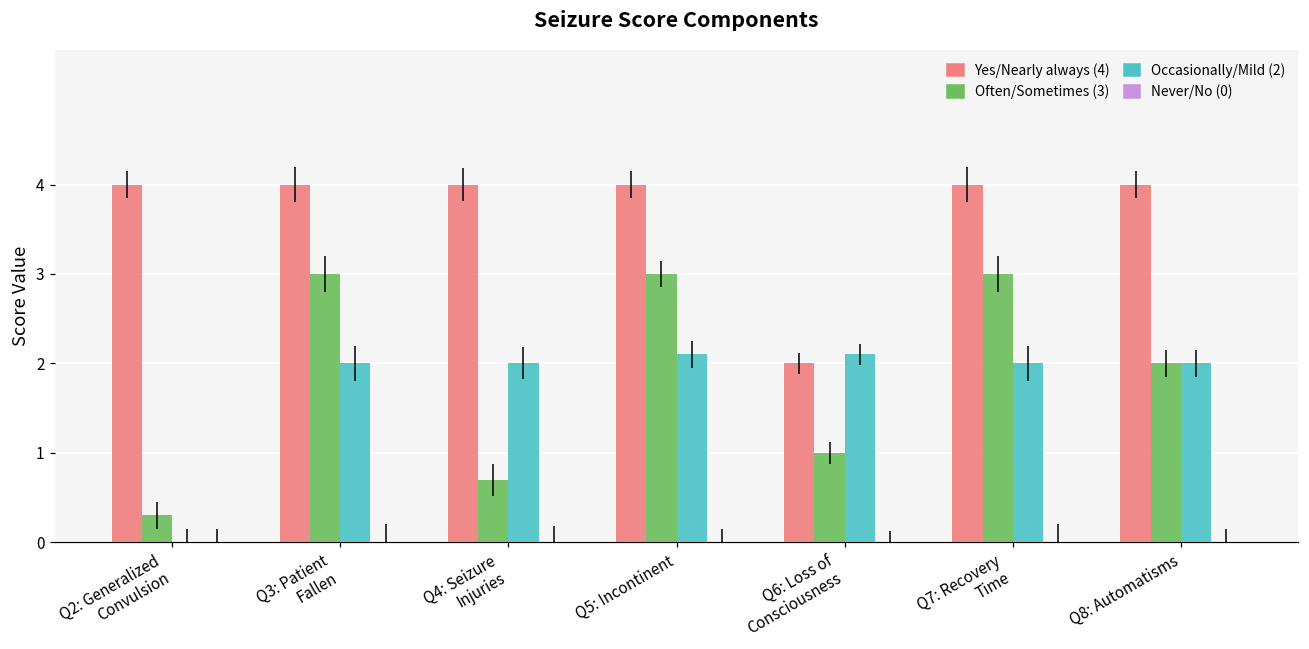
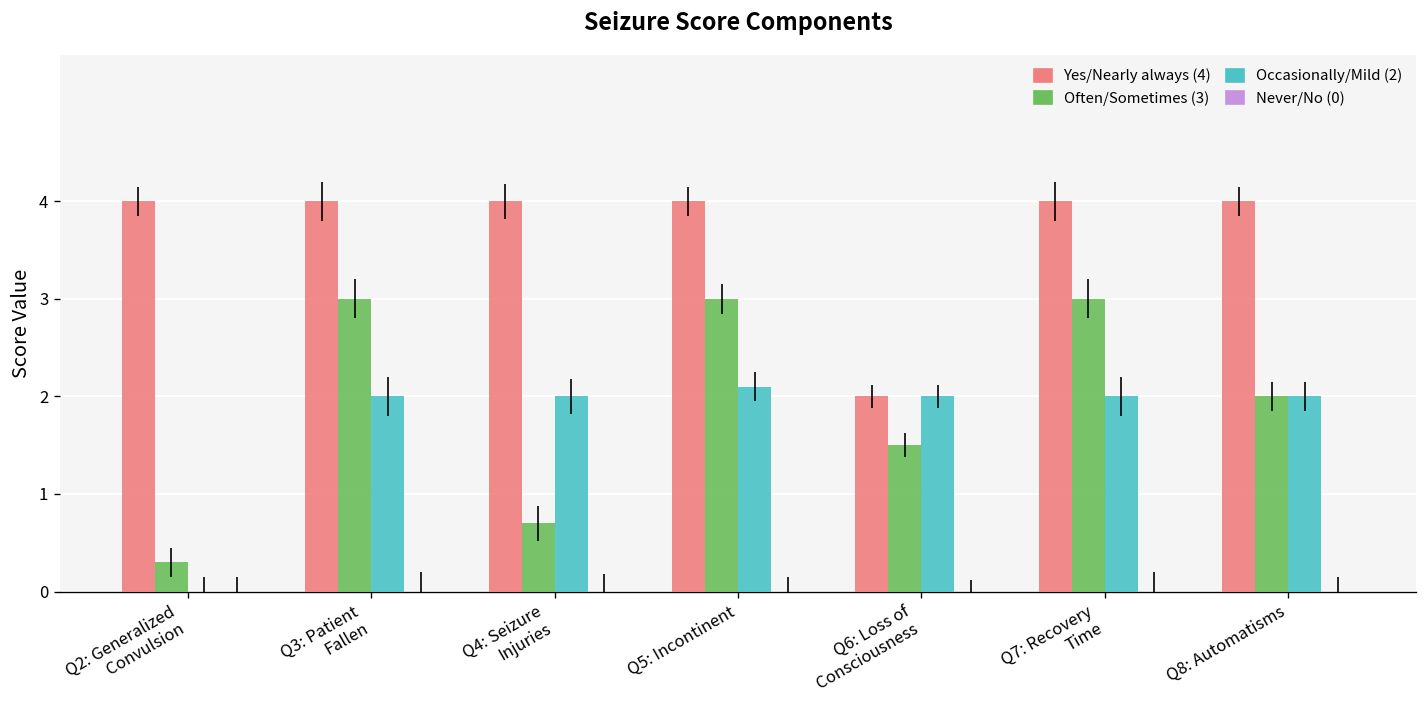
  {
    "Yes/Nearly always (4)": {
      "Q2: Generalized Convulsion": 4.0,
      "Q3: Patient Fallen": 4.0,
      "Q4: Seizure Injuries": 4.0,
      "Q5: Incontinent": 4.0,
      "Q6: Loss of Consciousness": 2.0,
      "Q7: Recovery Time": 4.0,
      "Q8: Automatisms": 4.0
    },
    "Often/Sometimes (3)": {
      "Q2: Generalized Convulsion": 0.3,
      "Q3: Patient Fallen": 3.0,
      "Q4: Seizure Injuries": 0.7,
      "Q5: Incontinent": 3.0,
-     "Q6: Loss of Consciousness": 1.0,
+     "Q6: Loss of Consciousness": 1.5,
      "Q7: Recovery Time": 3.0,
      "Q8: Automatisms": 2.0
    },
    "Occasionally/Mild (2)": {
      "Q2: Generalized Convulsion": 0.0,
      "Q3: Patient Fallen": 2.0,
      "Q4: Seizure Injuries": 2.0,
      "Q5: Incontinent": 2.1,
-     "Q6: Loss of Consciousness": 2.1,
+     "Q6: Loss of Consciousness": 2.0,
      "Q7: Recovery Time": 2.0,
      "Q8: Automatisms": 2.0
    },
    "Never/No (0)": {
      "Q2: Generalized Convulsion": 0.0,
      "Q3: Patient Fallen": 0.0,
      "Q4: Seizure Injuries": 0.0,
      "Q5: Incontinent": 0.0,
      "Q6: Loss of Consciousness": 0.0,
      "Q7: Recovery Time": 0.0,
      "Q8: Automatisms": 0.0
    }
  }
